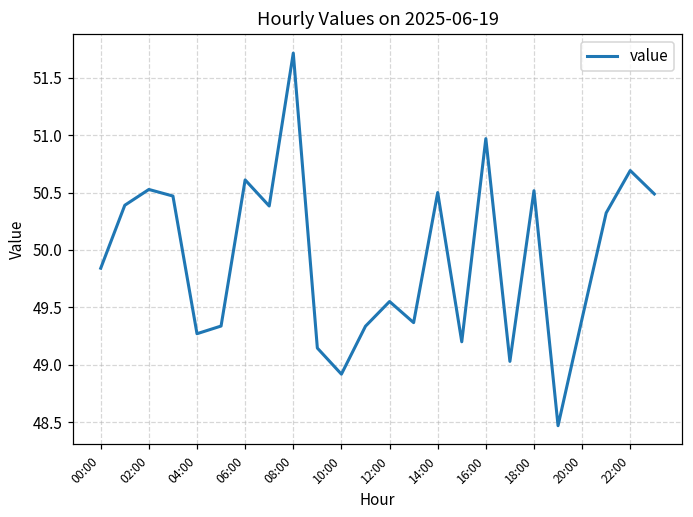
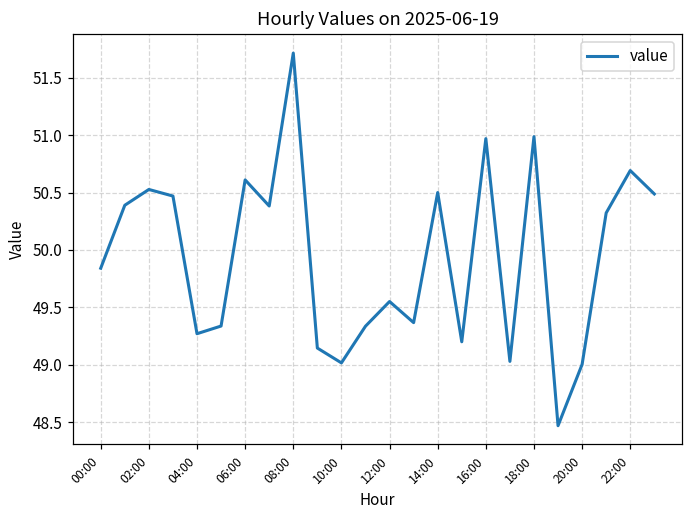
  {
    "00:00": 49.84,
    "02:00": 50.53,
    "04:00": 49.27,
    "06:00": 50.61,
    "08:00": 51.71,
-   "10:00": 48.92,
+   "10:00": 49.02,
    "12:00": 49.55,
    "14:00": 50.50,
    "16:00": 50.97,
-   "18:00": 50.52,
-   "20:00": 49.40,
+   "18:00": 50.99,
+   "20:00": 49.00,
    "22:00": 50.69
  }
